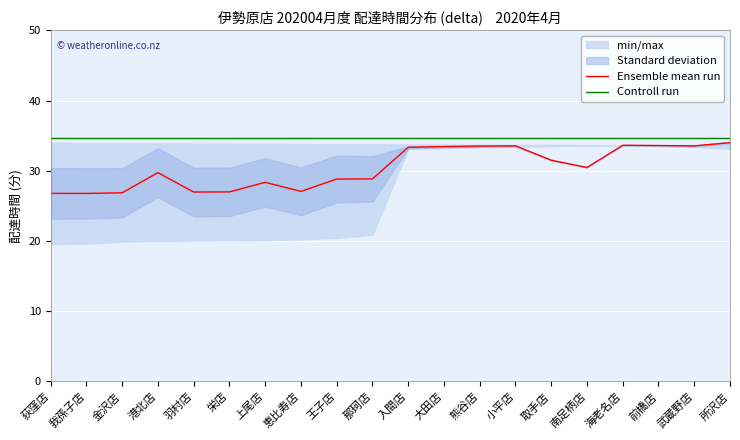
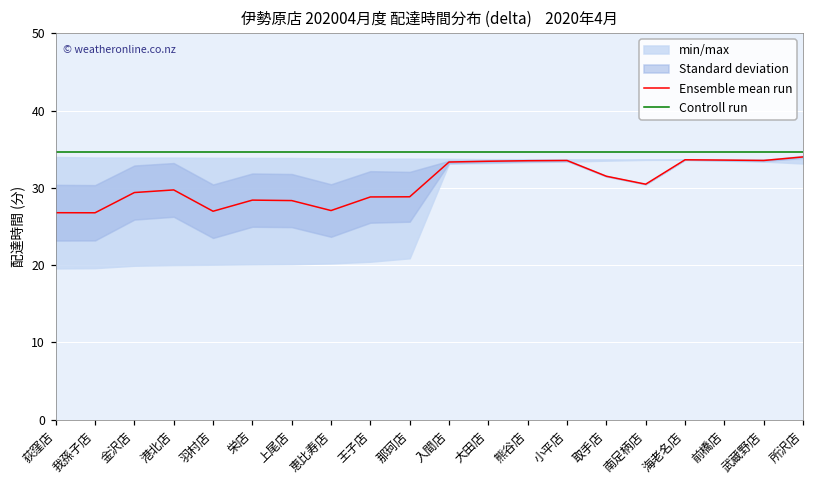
  {
    "Ensemble mean run": {
      "荻窪店": 27,
      "我孫子店": 27,
-     "金沢店": 27,
+     "金沢店": 29,
      "港北店": 30,
      "羽村店": 27,
-     "栄店": 27,
+     "栄店": 28,
      "上尾店": 28,
      "恵比寿店": 27,
      "王子店": 29,
      "那珂店": 29
    },
    "Controll run": {
      "荻窪店": 35,
      "我孫子店": 35,
      "金沢店": 35,
      "港北店": 35,
      "羽村店": 35,
      "栄店": 35,
      "上尾店": 35,
      "恵比寿店": 35,
      "王子店": 35,
      "那珂店": 35,
      "入間店": 35,
      "大田店": 35,
      "熊谷店": 35,
      "小平店": 35,
      "取手店": 35,
      "南足柄店": 35,
      "海老名店": 35,
      "前橋店": 35,
      "武蔵野店": 35,
      "所沢店": 35
    }
  }
